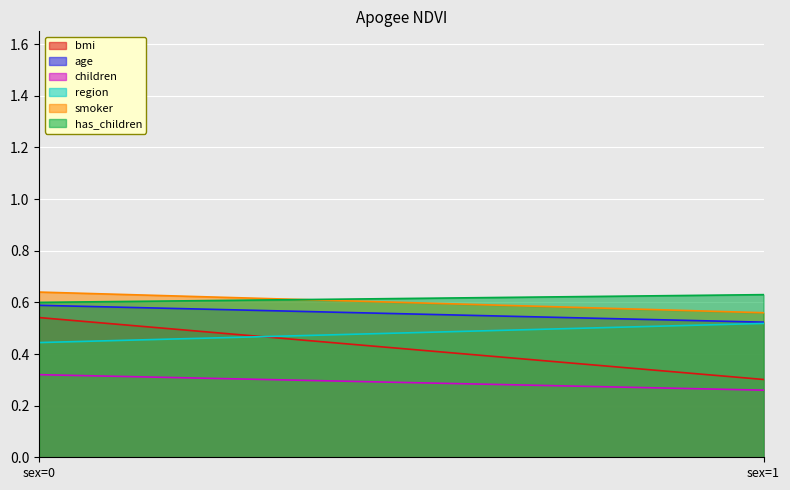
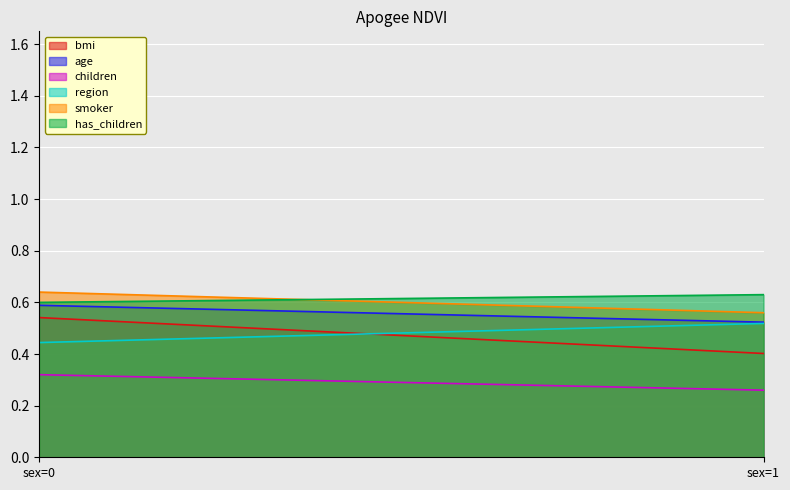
  {
    "bmi": {
      "sex=0": 0.54,
-     "sex=1": 0.30
+     "sex=1": 0.40
    },
    "age": {
      "sex=0": 0.59
    },
    "children": {
      "sex=0": 0.32,
      "sex=1": 0.26
    },
    "region": {
      "sex=0": 0.44
    },
    "smoker": {
      "sex=0": 0.64,
      "sex=1": 0.56
    },
    "has_children": {
      "sex=0": 0.60,
      "sex=1": 0.63
    }
  }
